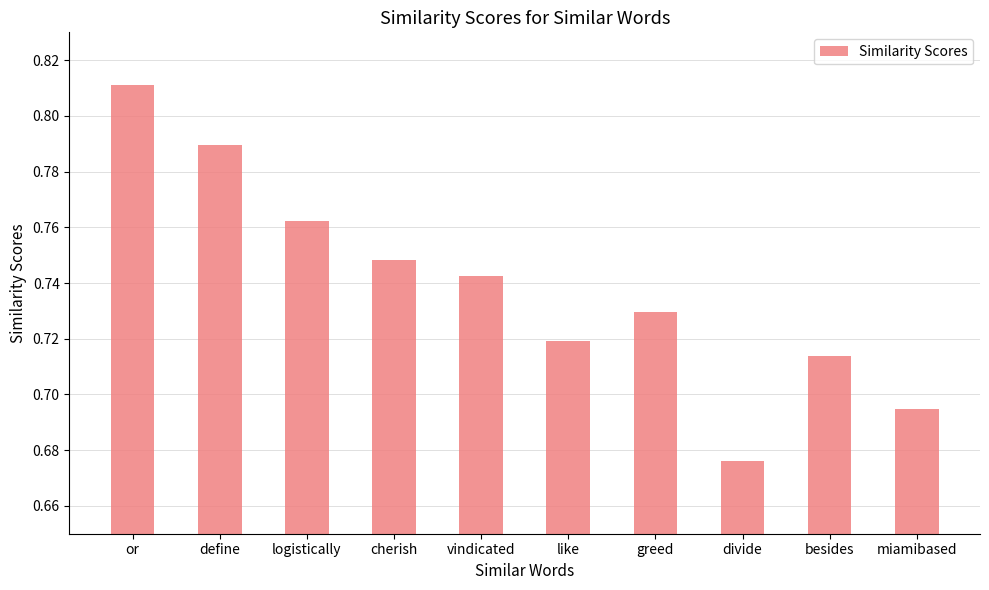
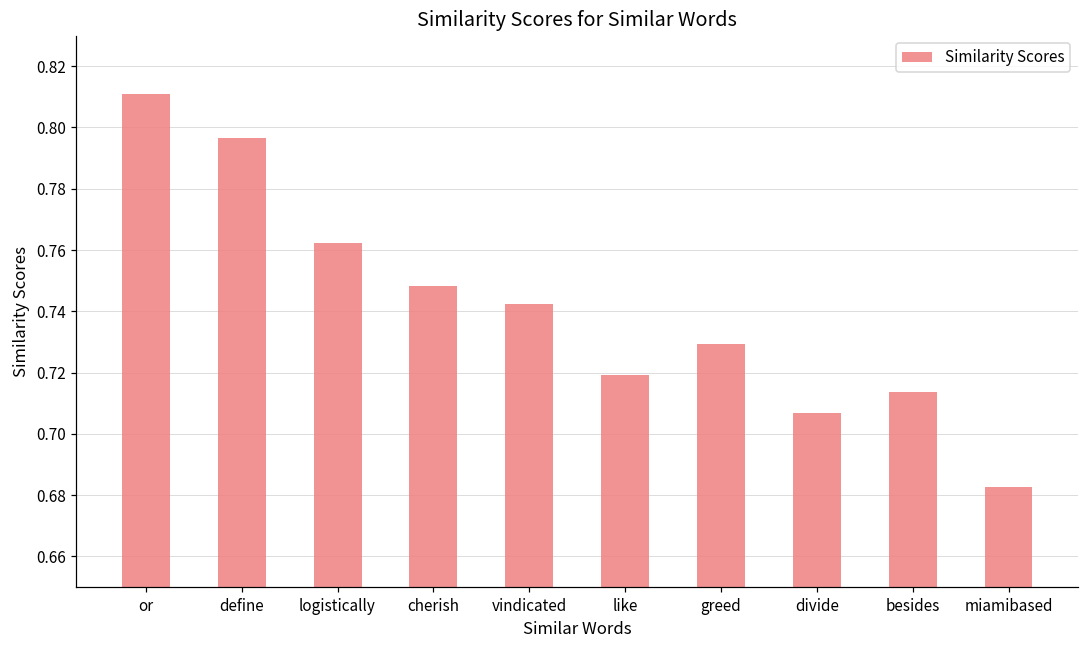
  {
    "or": 0.811,
-   "define": 0.789,
+   "define": 0.797,
    "logistically": 0.762,
    "cherish": 0.748,
    "vindicated": 0.742,
    "like": 0.719,
    "greed": 0.729,
-   "divide": 0.676,
+   "divide": 0.707,
    "besides": 0.714,
-   "miamibased": 0.695
+   "miamibased": 0.683
  }
